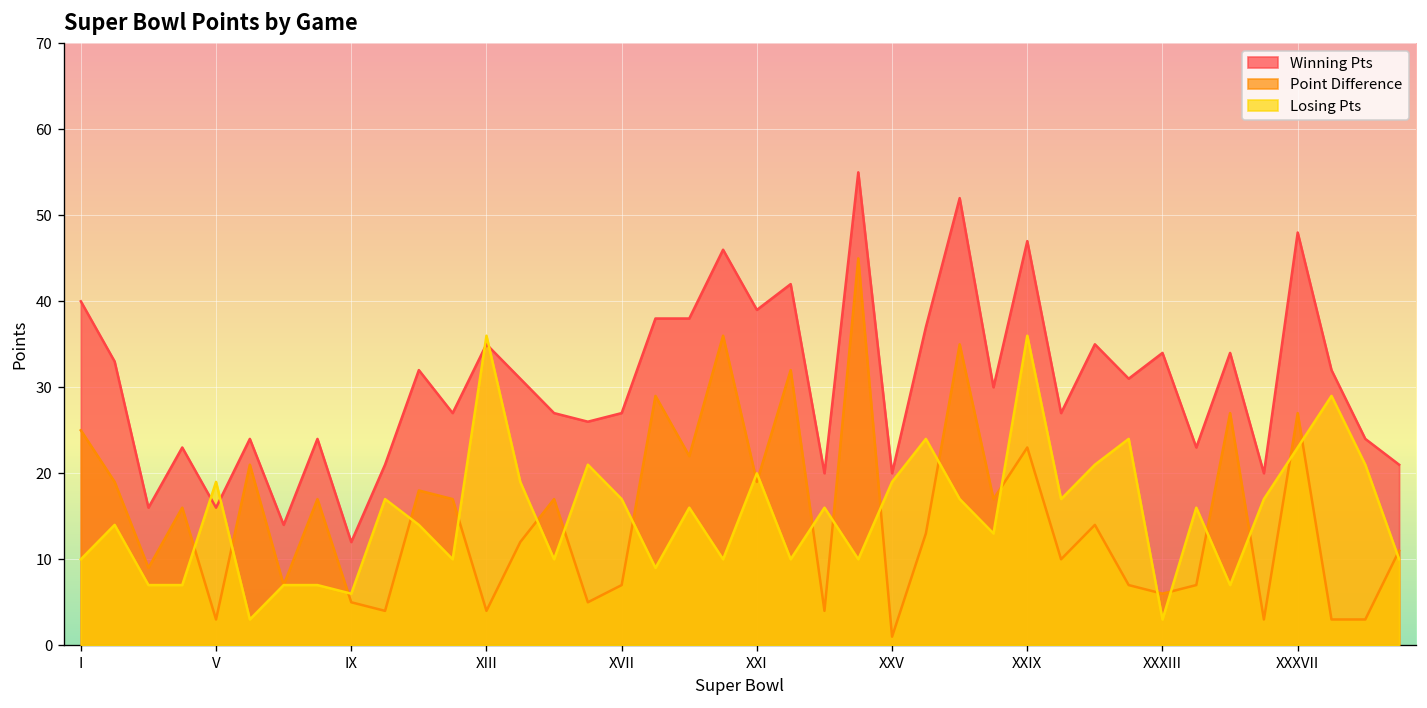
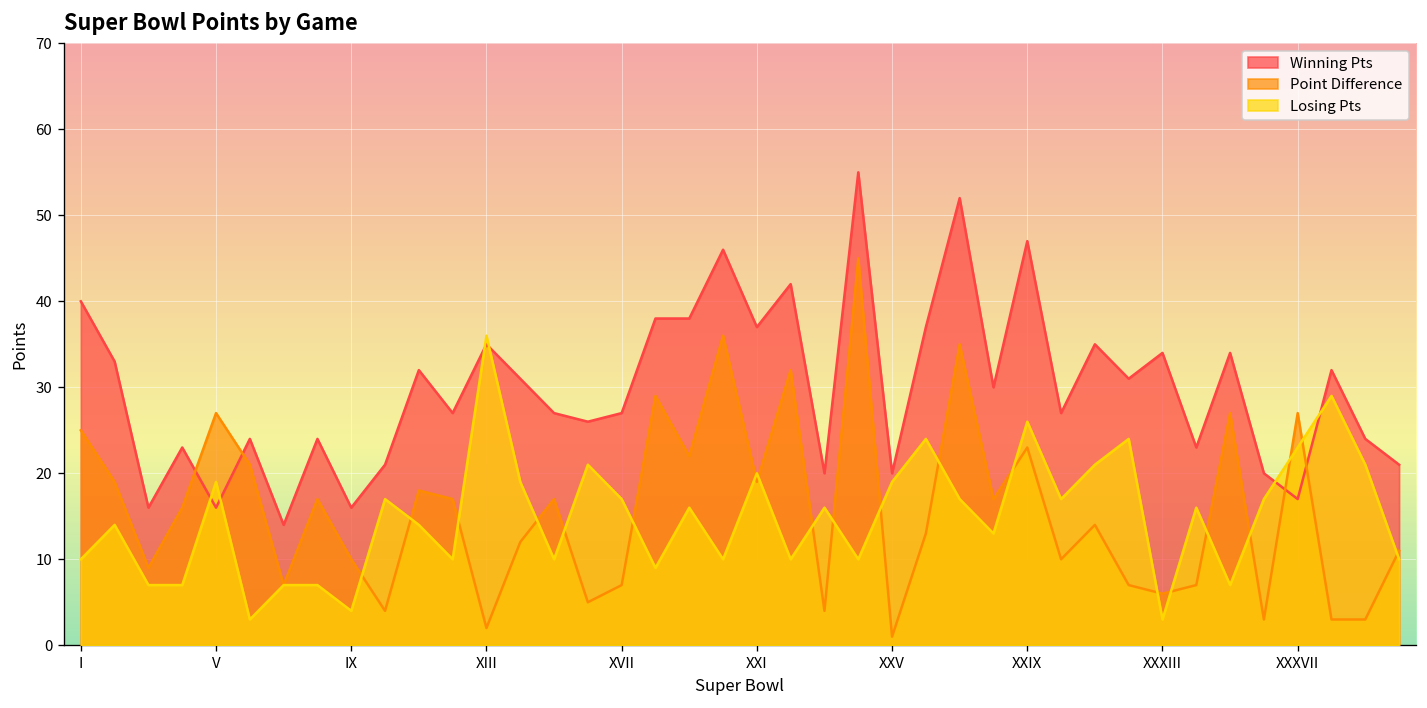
  {
    "Winning Pts": {
      "I": 40,
      "V": 16,
-     "IX": 12,
+     "IX": 16,
      "XIII": 35,
      "XVII": 27,
-     "XXI": 39,
+     "XXI": 37,
      "XXV": 20,
      "XXIX": 47,
      "XXXIII": 34,
-     "XXXVII": 48
+     "XXXVII": 17
    },
    "Point Difference": {
      "I": 25,
-     "V": 3,
-     "IX": 5,
-     "XIII": 4,
+     "V": 27,
+     "IX": 10,
+     "XIII": 2,
      "XVII": 7,
      "XXI": 19,
      "XXV": 1,
      "XXIX": 23,
      "XXXIII": 6,
      "XXXVII": 27
    },
    "Losing Pts": {
      "I": 10,
      "V": 19,
-     "IX": 6,
+     "IX": 4,
      "XIII": 36,
      "XVII": 17,
      "XXI": 20,
      "XXV": 19,
-     "XXIX": 36,
+     "XXIX": 26,
      "XXXIII": 3,
      "XXXVII": 23
    }
  }
